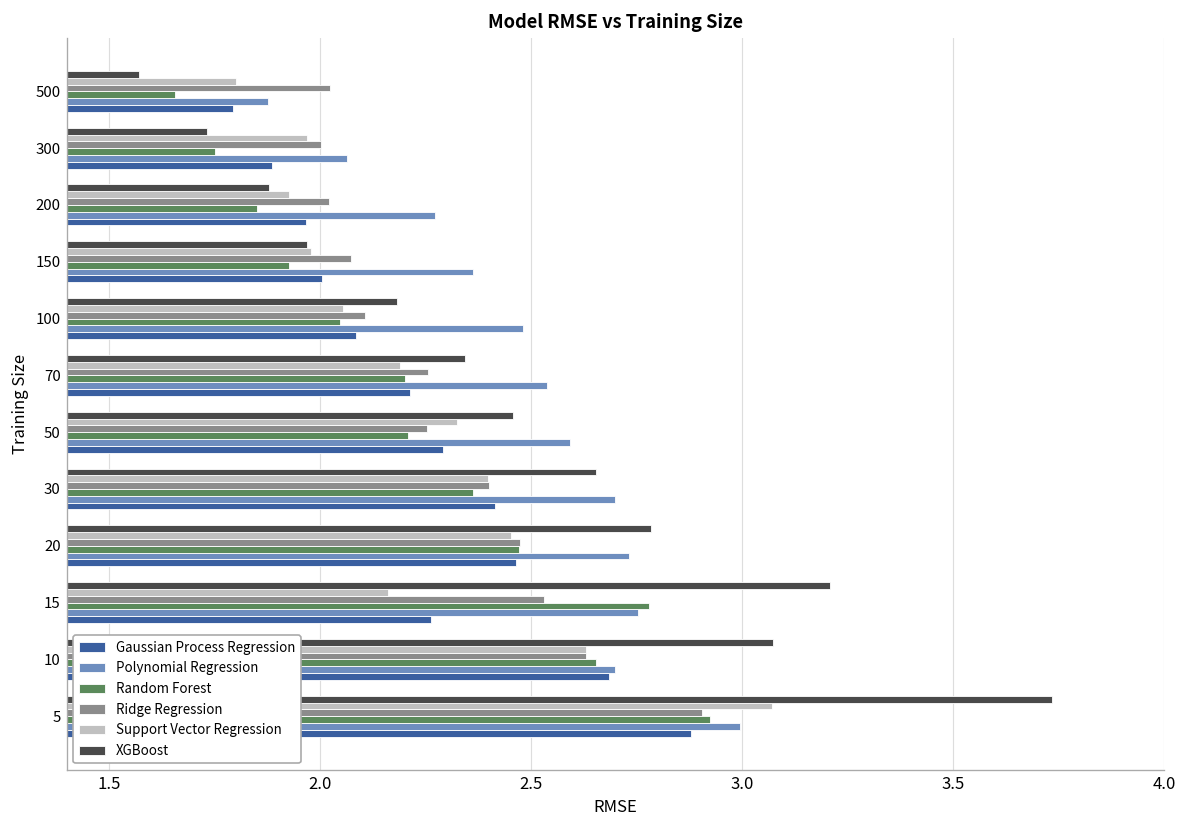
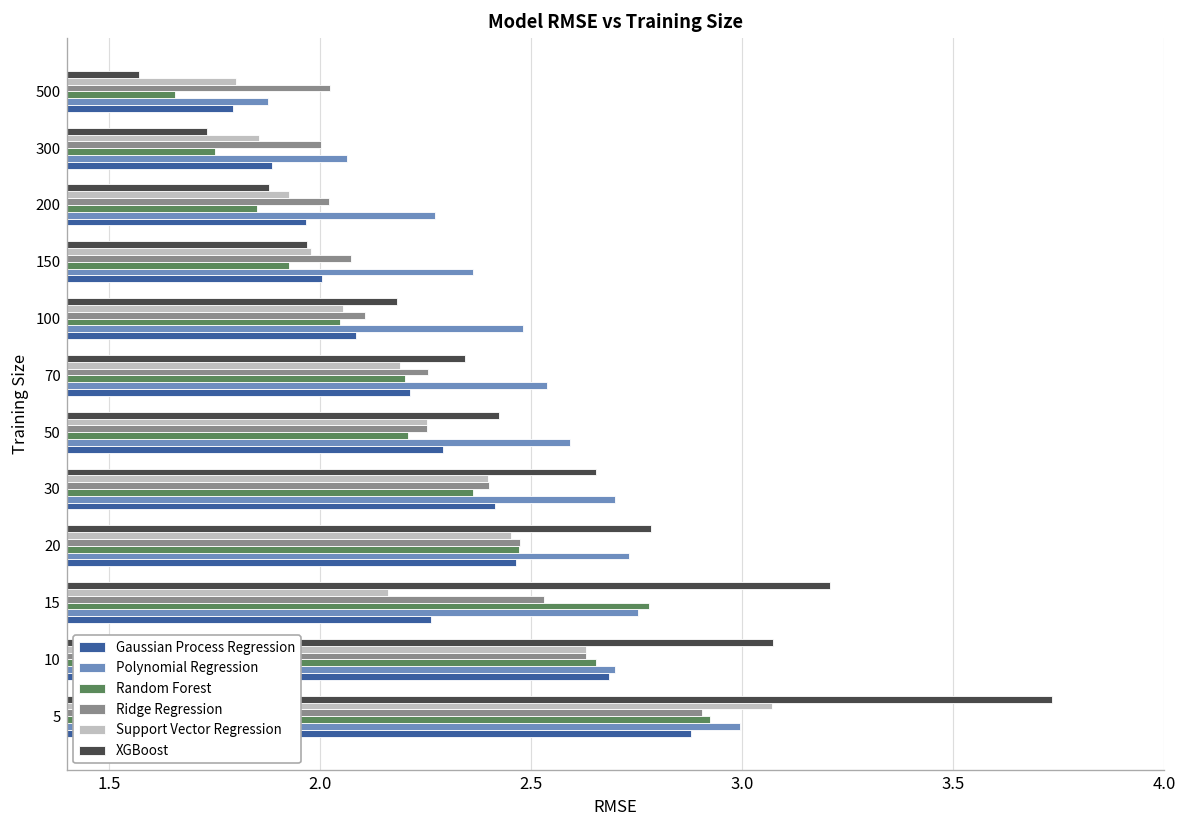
  {
    "Gaussian Process Regression": {
      "500": 1.79,
      "300": 1.89,
      "200": 1.97,
      "150": 2.01,
      "100": 2.08,
      "70": 2.21,
      "50": 2.29,
      "30": 2.42,
      "20": 2.47,
      "15": 2.26,
      "10": 2.69,
      "5": 2.88
    },
    "Random Forest": {
      "500": 1.66,
      "300": 1.75,
      "200": 1.85,
      "150": 1.93,
      "100": 2.05,
      "70": 2.20,
      "50": 2.21,
      "30": 2.36,
      "20": 2.47,
      "15": 2.78,
      "10": 2.65,
      "5": 2.92
    },
    "Support Vector Regression": {
      "500": 1.80,
-     "300": 1.97,
+     "300": 1.85,
      "200": 1.93,
      "150": 1.98,
      "100": 2.06,
      "70": 2.19,
-     "50": 2.32,
+     "50": 2.25,
      "30": 2.40,
      "20": 2.45,
      "15": 2.16,
      "10": 2.63,
      "5": 3.07
    },
    "XGBoost": {
      "500": 1.57,
      "300": 1.73,
      "200": 1.88,
      "150": 1.97,
      "100": 2.18,
      "70": 2.34,
-     "50": 2.46,
+     "50": 2.42,
      "30": 2.65,
      "20": 2.78,
      "15": 3.21,
      "10": 3.07,
      "5": 3.73
    }
  }
